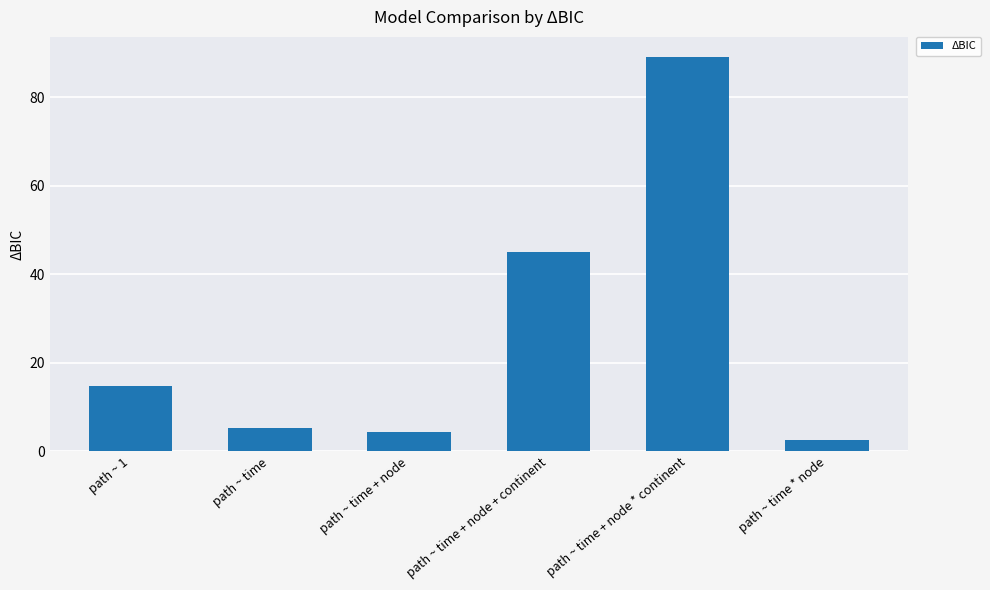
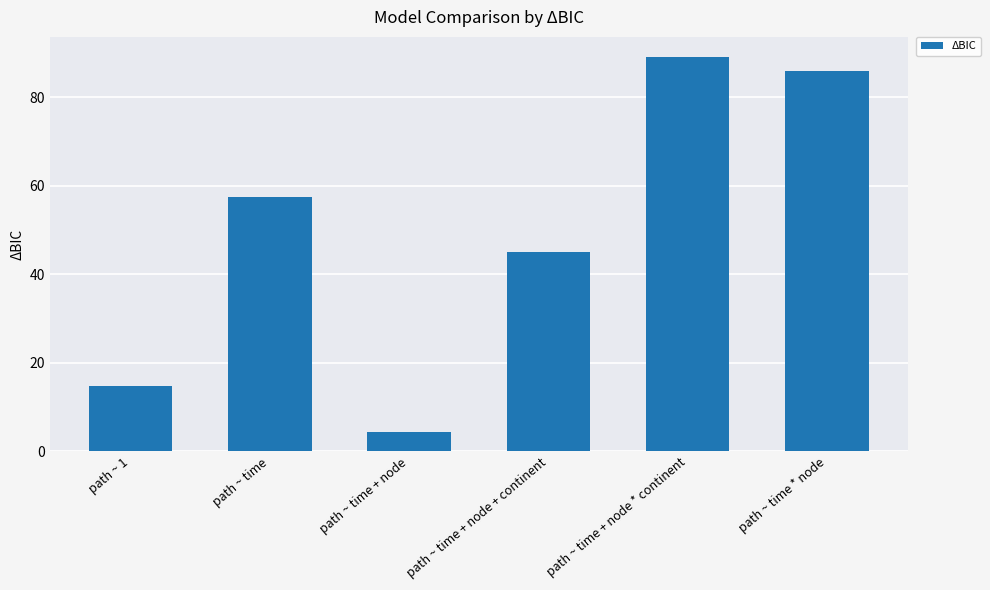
  {
    "path ~ 1": 15,
-   "path ~ time": 5,
+   "path ~ time": 57,
    "path ~ time + node": 4,
    "path ~ time + node + continent": 45,
    "path ~ time + node * continent": 89,
-   "path ~ time * node": 3
+   "path ~ time * node": 86
  }
